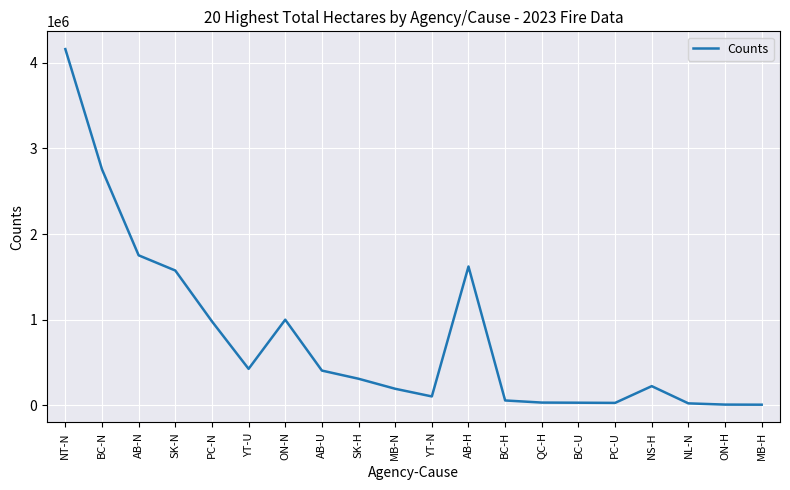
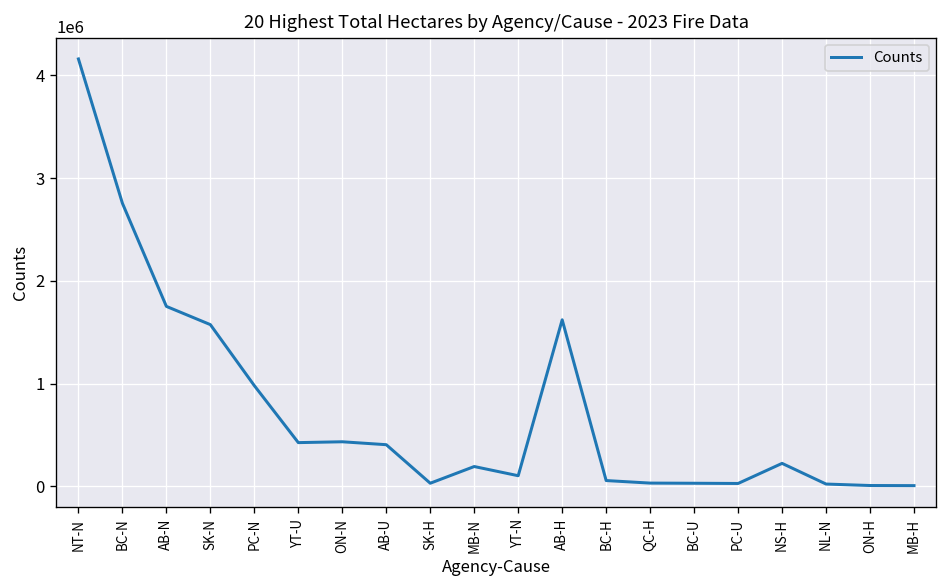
  {
    "NT-N": 4200000,
    "BC-N": 2800000,
    "AB-N": 1800000,
    "SK-N": 1600000,
    "PC-N": 1000000,
    "YT-U": 400000,
-   "ON-N": 1000000,
+   "ON-N": 400000,
    "AB-U": 400000,
-   "SK-H": 300000,
+   "SK-H": 0,
    "MB-N": 200000,
    "YT-N": 100000,
    "AB-H": 1600000,
    "BC-H": 100000,
    "QC-H": 0,
    "BC-U": 0,
    "PC-U": 0,
    "NS-H": 200000,
    "NL-N": 0,
    "ON-H": 0,
    "MB-H": 0
  }
